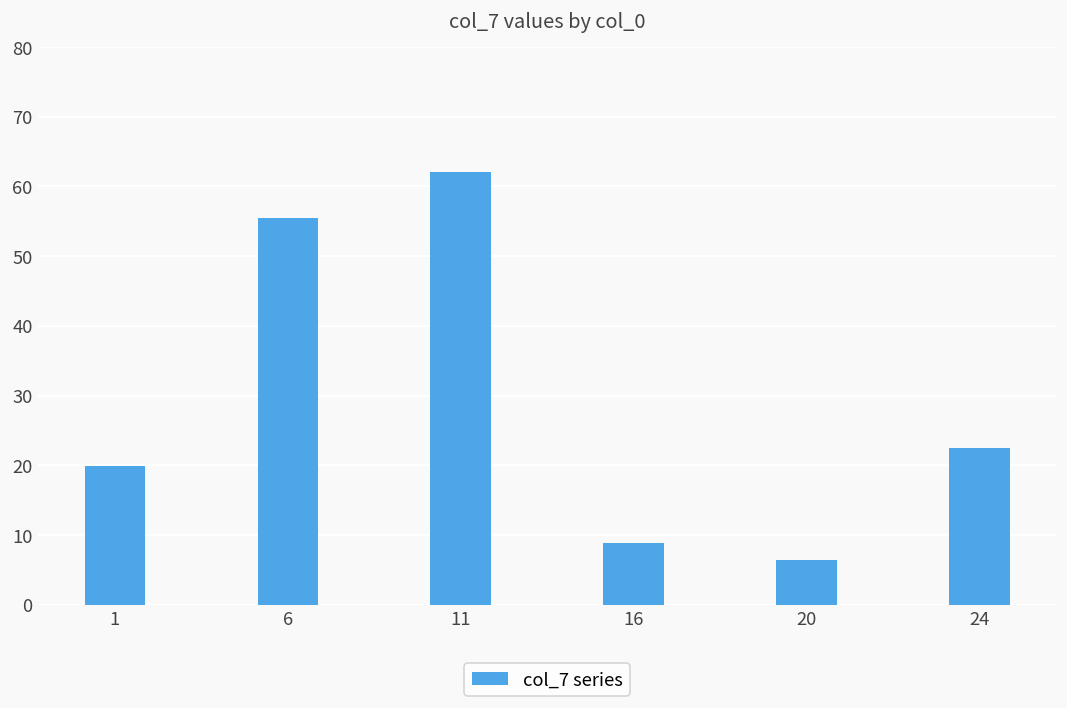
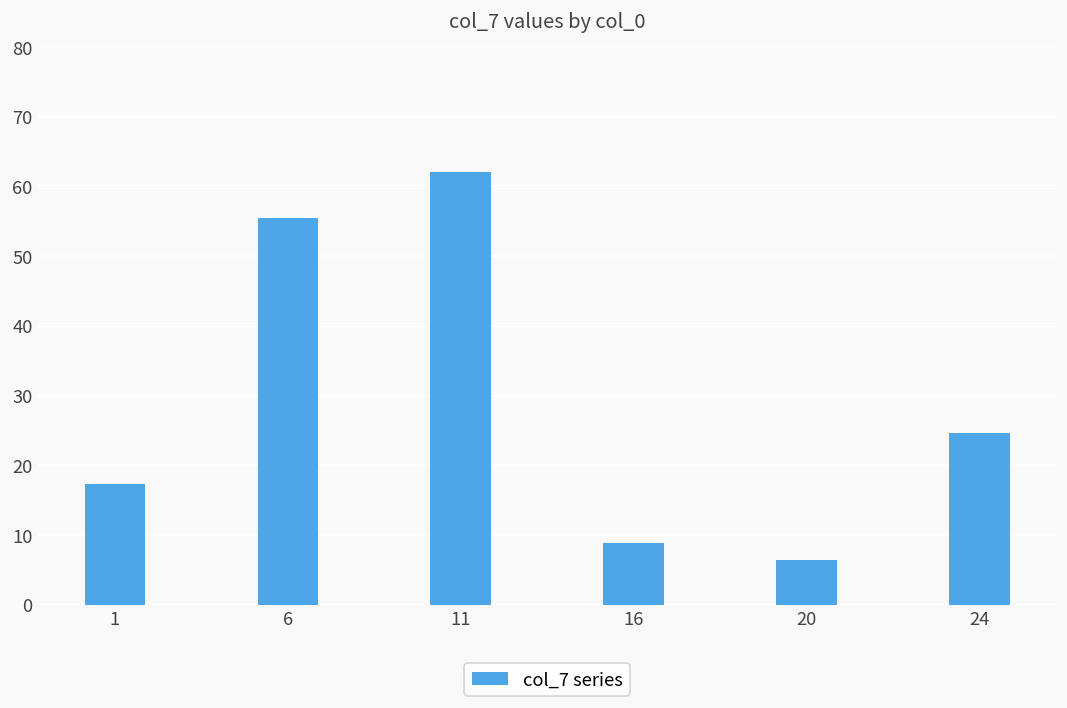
  {
-   "1": 20,
+   "1": 17,
    "6": 56,
    "11": 62,
    "16": 9,
    "20": 6,
-   "24": 22
+   "24": 25
  }
